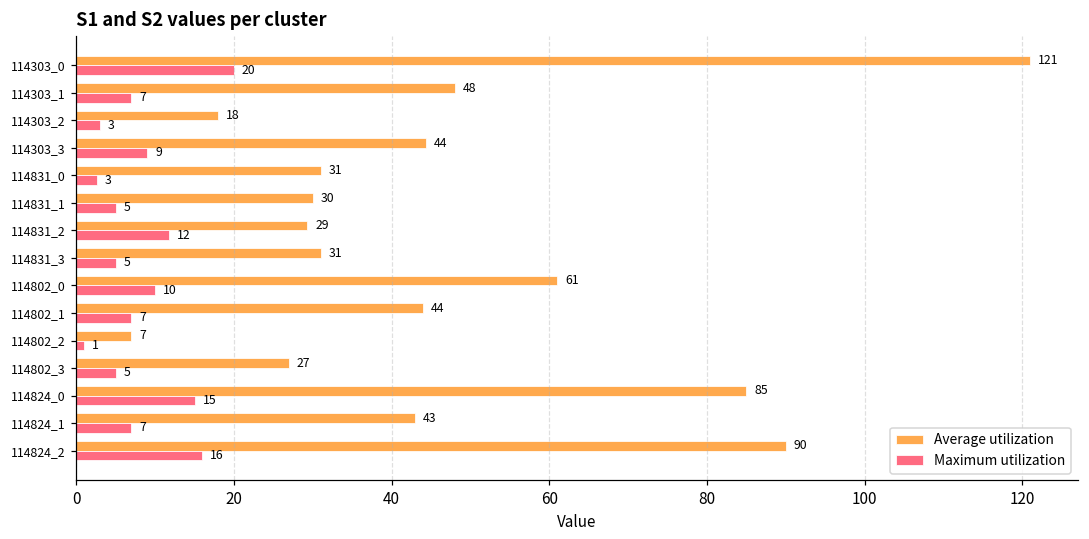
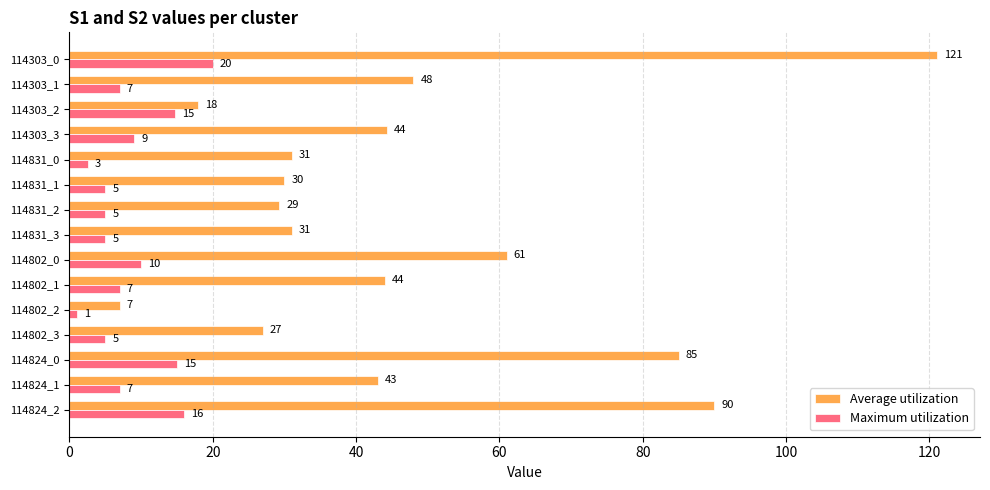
  {
    "Average utilization": {
      "114303_0": 121,
      "114303_1": 48,
      "114303_2": 18,
      "114303_3": 44,
      "114831_0": 31,
      "114831_1": 30,
      "114831_2": 29,
      "114831_3": 31,
      "114802_0": 61,
      "114802_1": 44,
      "114802_2": 7,
      "114802_3": 27,
      "114824_0": 85,
      "114824_1": 43,
      "114824_2": 90
    },
    "Maximum utilization": {
      "114303_0": 20,
      "114303_1": 7,
-     "114303_2": 3,
+     "114303_2": 15,
      "114303_3": 9,
      "114831_0": 3,
      "114831_1": 5,
-     "114831_2": 12,
+     "114831_2": 5,
      "114831_3": 5,
      "114802_0": 10,
      "114802_1": 7,
      "114802_2": 1,
      "114802_3": 5,
      "114824_0": 15,
      "114824_1": 7,
      "114824_2": 16
    }
  }
